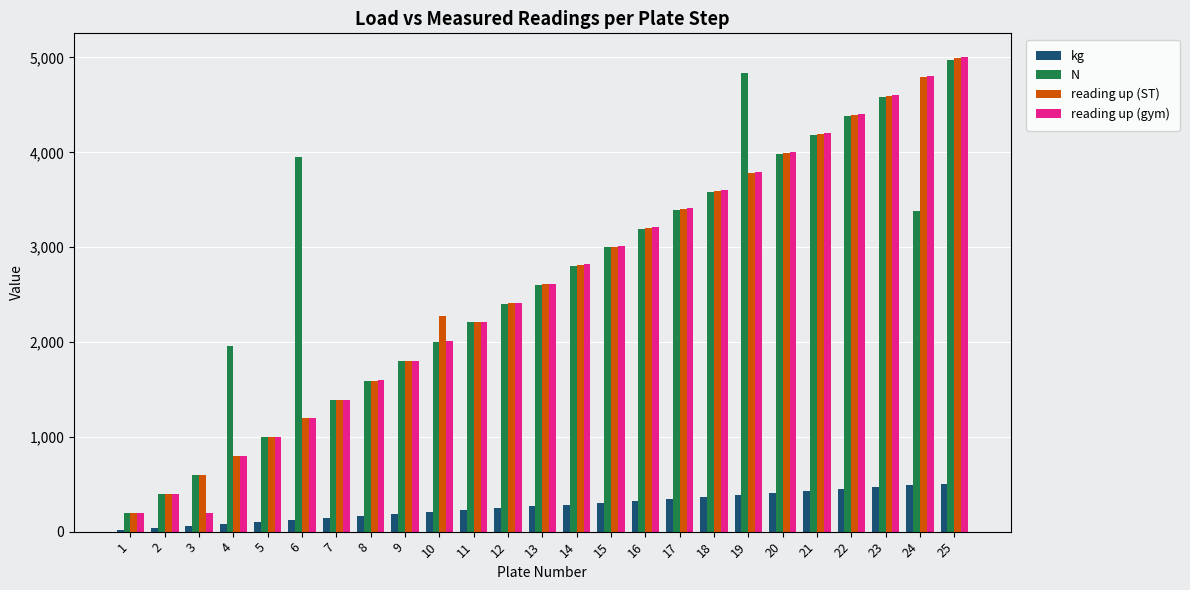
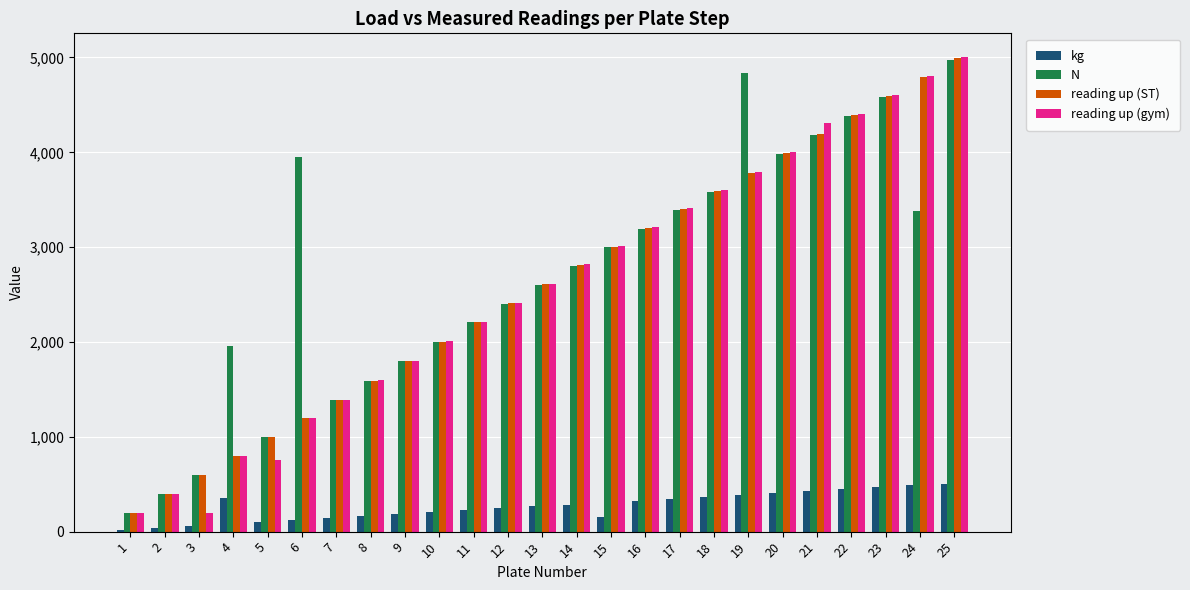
  {
    "kg": {
      "2": "0",
      "3": "100",
-     "4": "100",
+     "4": "400",
      "5": "100",
      "6": "100",
      "7": "100",
      "8": "200",
      "9": "200",
      "10": "200",
      "11": "200",
      "12": "200",
      "13": "300",
      "14": "300",
-     "15": "300",
+     "15": "200",
      "16": "300",
      "17": "300",
      "18": "400",
      "19": "400",
      "20": "400",
      "21": "400",
      "22": "400",
      "23": "500",
      "24": "500",
      "25": "500"
    },
    "N": {
      "1": "200",
      "2": "400",
      "3": "600",
      "4": "2,000",
      "5": "1,000",
      "6": "4,000",
      "7": "1,400",
      "8": "1,600",
      "9": "1,800",
      "10": "2,000",
      "11": "2,200",
      "12": "2,400",
      "13": "2,600",
      "14": "2,800",
      "15": "3,000",
      "16": "3,200",
      "17": "3,400",
      "18": "3,600",
      "19": "4,800",
      "20": "4,000",
      "21": "4,200",
      "22": "4,400",
      "23": "4,600",
      "24": "3,400",
      "25": "5,000"
    },
    "reading up (ST)": {
      "1": "200",
      "2": "400",
      "3": "600",
      "4": "800",
      "5": "1,000",
      "6": "1,200",
      "7": "1,400",
      "8": "1,600",
      "9": "1,800",
-     "10": "2,300",
+     "10": "2,000",
      "11": "2,200",
      "12": "2,400",
      "13": "2,600",
      "14": "2,800",
      "15": "3,000",
      "16": "3,200",
      "17": "3,400",
      "18": "3,600",
      "19": "3,800",
      "20": "4,000",
      "21": "4,200",
      "22": "4,400",
      "23": "4,600",
      "24": "4,800",
      "25": "5,000"
    },
    "reading up (gym)": {
      "1": "200",
      "2": "400",
      "3": "200",
      "4": "800",
-     "5": "1,000",
+     "5": "800",
      "6": "1,200",
      "7": "1,400",
      "8": "1,600",
      "9": "1,800",
      "10": "2,000",
      "11": "2,200",
      "12": "2,400",
      "13": "2,600",
      "14": "2,800",
      "15": "3,000",
      "16": "3,200",
      "17": "3,400",
      "18": "3,600",
      "19": "3,800",
      "20": "4,000",
-     "21": "4,200",
+     "21": "4,300",
      "22": "4,400",
      "23": "4,600",
      "24": "4,800",
      "25": "5,000"
    }
  }
